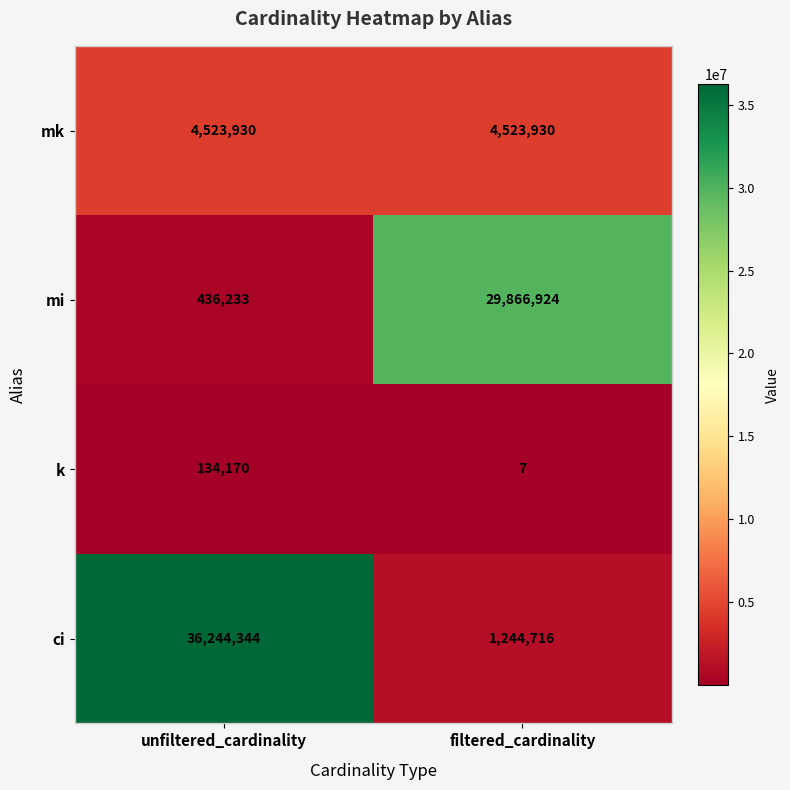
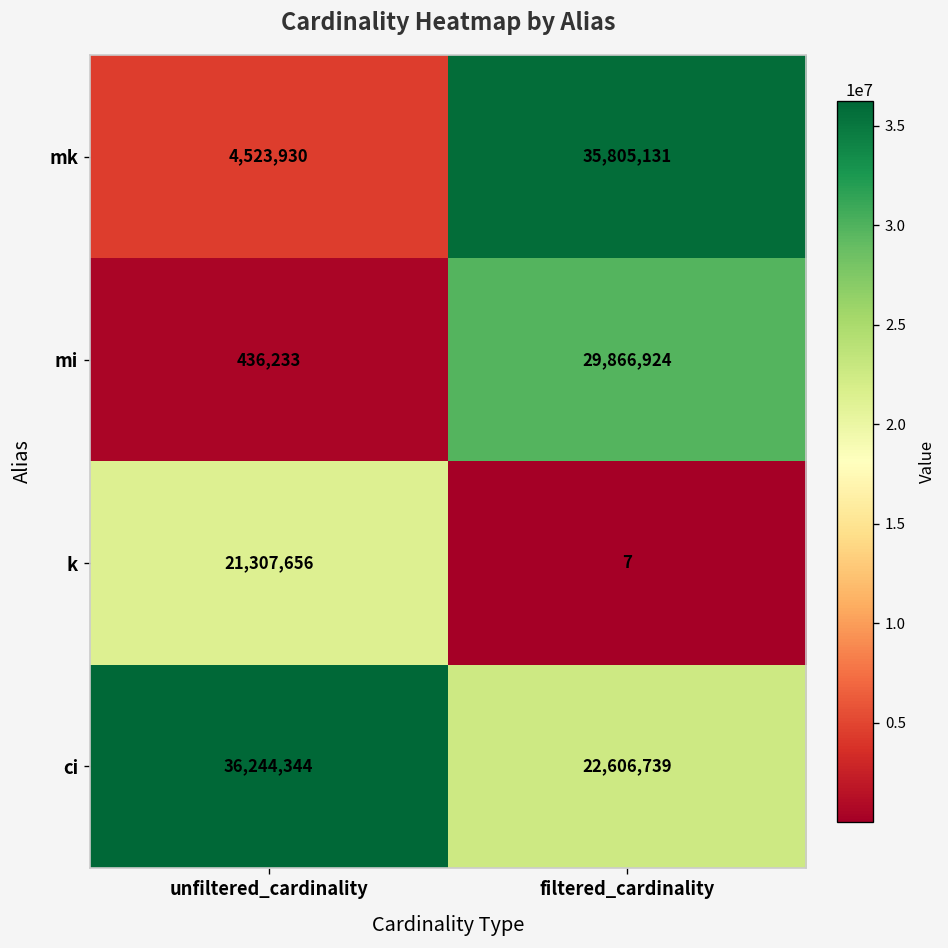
  {
    "mk": {
      "unfiltered_cardinality": "4,523,930",
-     "filtered_cardinality": "4,523,930"
+     "filtered_cardinality": "35,805,131"
    },
    "mi": {
      "unfiltered_cardinality": "436,233",
      "filtered_cardinality": "29,866,924"
    },
    "k": {
-     "unfiltered_cardinality": "134,170",
+     "unfiltered_cardinality": "21,307,656",
      "filtered_cardinality": "7"
    },
    "ci": {
      "unfiltered_cardinality": "36,244,344",
-     "filtered_cardinality": "1,244,716"
+     "filtered_cardinality": "22,606,739"
    }
  }
